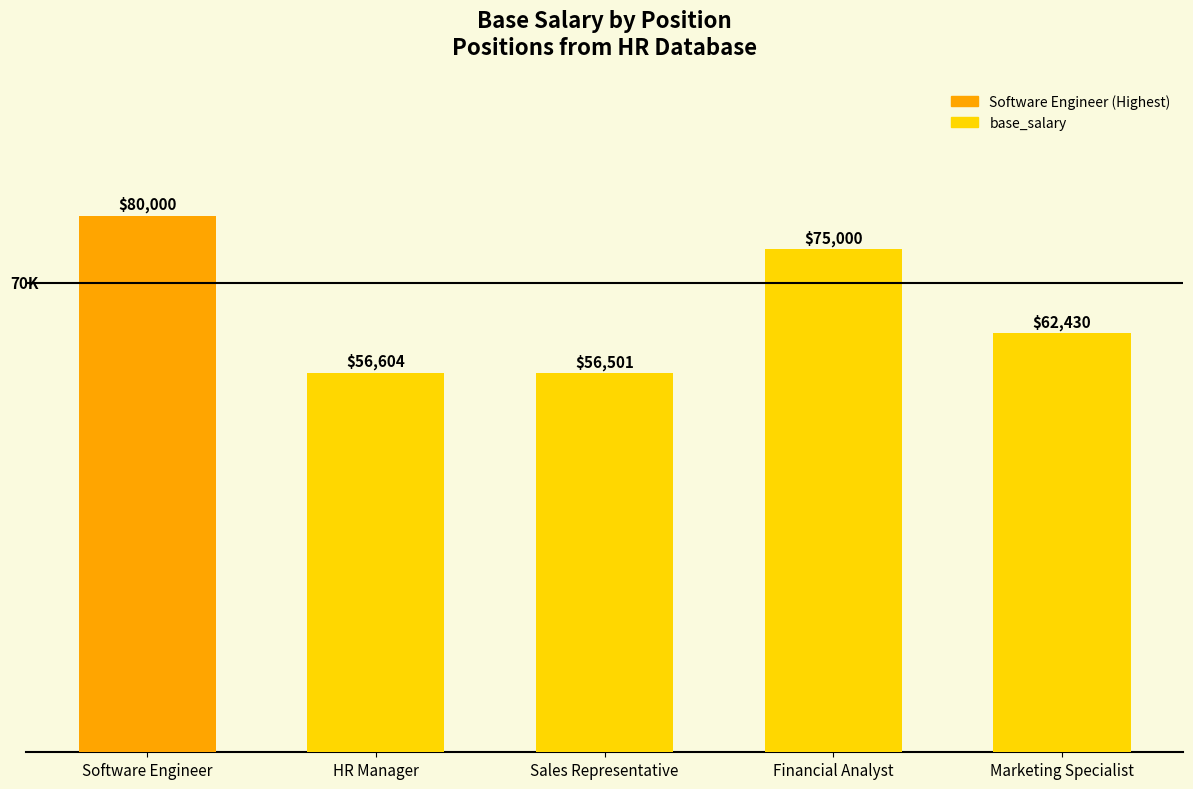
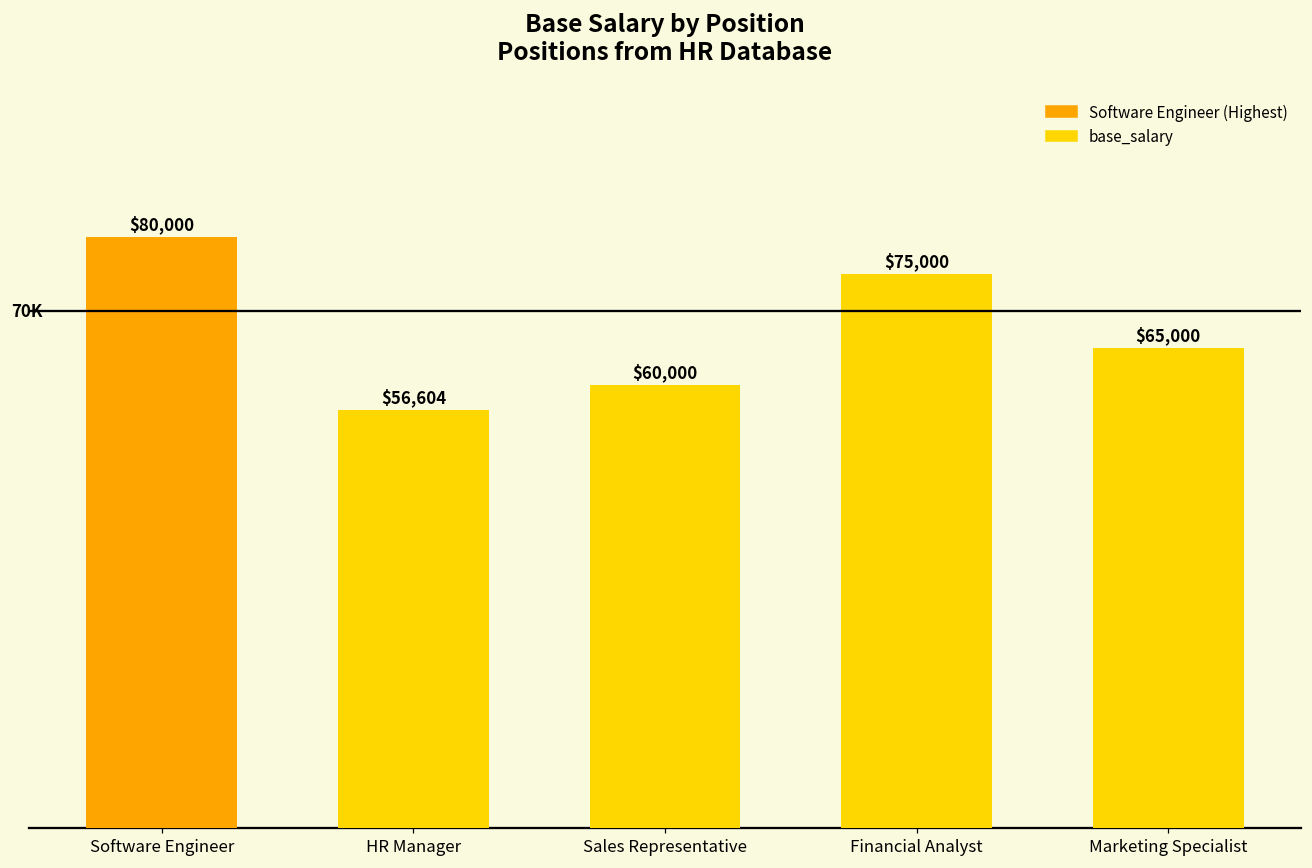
  {
    "Software Engineer": "$80,000",
    "HR Manager": "$56,604",
-   "Sales Representative": "$56,501",
+   "Sales Representative": "$60,000",
    "Financial Analyst": "$75,000",
-   "Marketing Specialist": "$62,430"
+   "Marketing Specialist": "$65,000"
  }
